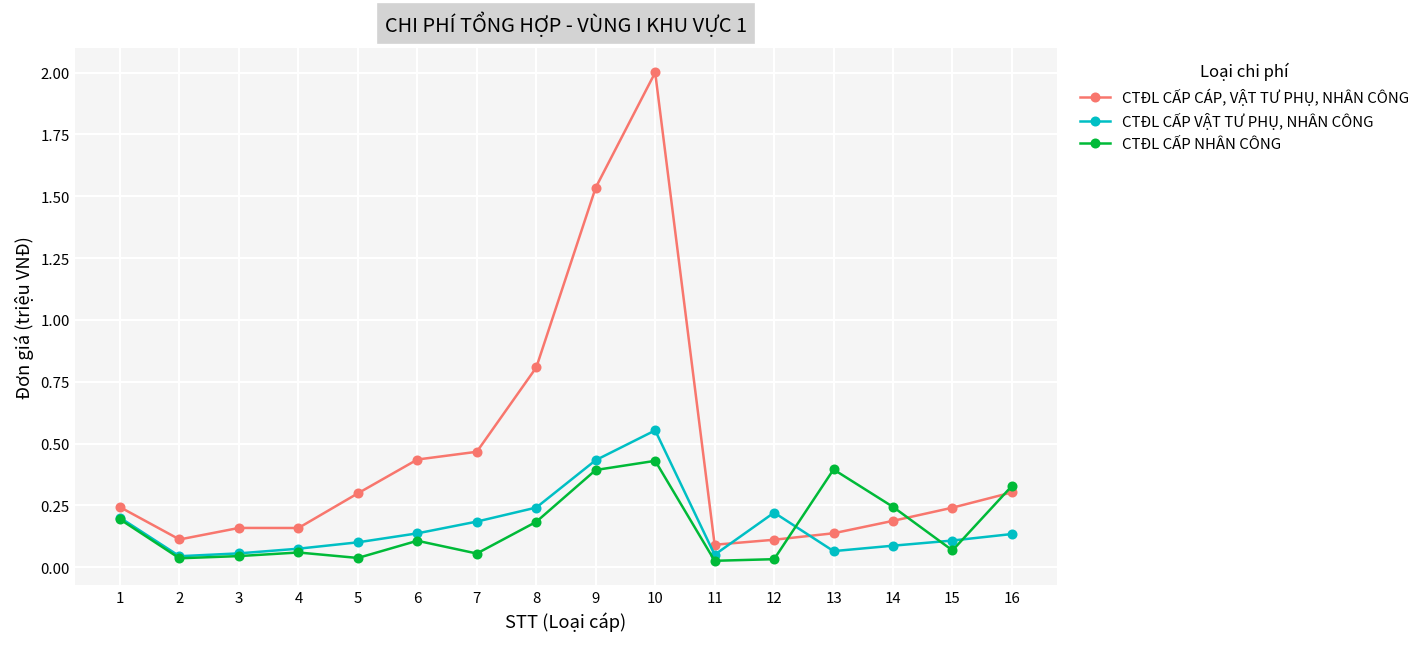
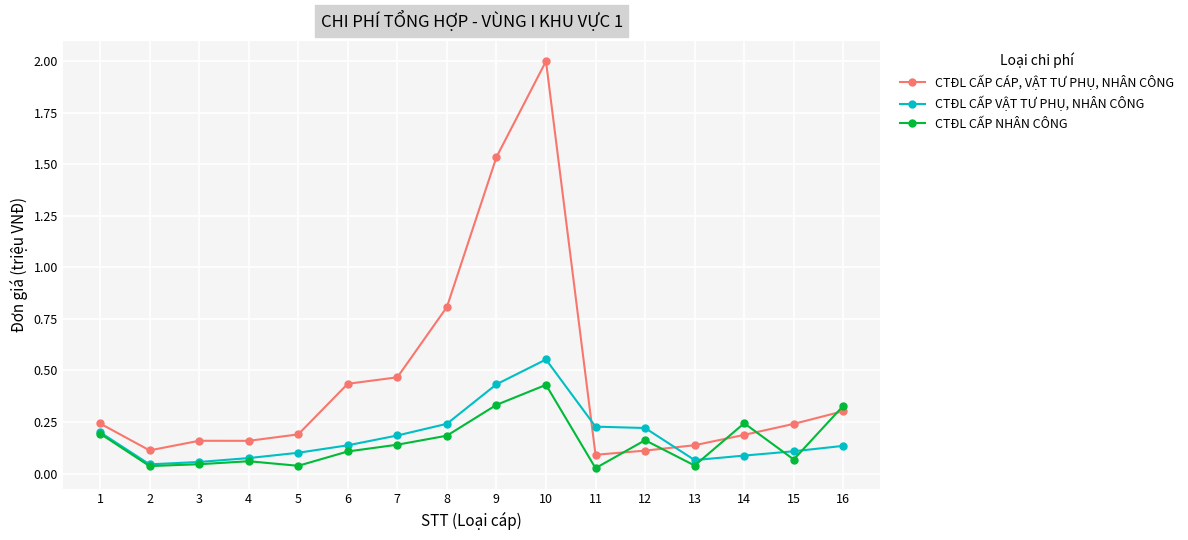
  {
    "CTĐL CẤP CÁP, VẬT TƯ PHỤ, NHÂN CÔNG": {
      "1": 0.24,
      "2": 0.11,
      "3": 0.16,
      "4": 0.16,
-     "5": 0.30,
+     "5": 0.19,
      "6": 0.44,
      "7": 0.47,
      "8": 0.81,
      "9": 1.54,
      "10": 2.00,
      "11": 0.09,
      "12": 0.11,
      "13": 0.14,
      "14": 0.19,
      "15": 0.24,
      "16": 0.30
    },
    "CTĐL CẤP VẬT TƯ PHỤ, NHÂN CÔNG": {
      "4": 0.07,
      "5": 0.10,
      "6": 0.14,
      "7": 0.18,
      "8": 0.24,
      "9": 0.43,
      "10": 0.55,
-     "11": 0.05,
+     "11": 0.23,
      "12": 0.22,
      "13": 0.07,
      "14": 0.09,
      "15": 0.11,
      "16": 0.13
    },
    "CTĐL CẤP NHÂN CÔNG": {
      "4": 0.06,
      "5": 0.04,
      "6": 0.11,
-     "7": 0.06,
+     "7": 0.14,
      "8": 0.18,
-     "9": 0.39,
+     "9": 0.33,
      "10": 0.43,
      "11": 0.03,
-     "12": 0.03,
-     "13": 0.40,
+     "12": 0.16,
+     "13": 0.04,
      "14": 0.24,
      "15": 0.07,
      "16": 0.33
    }
  }
